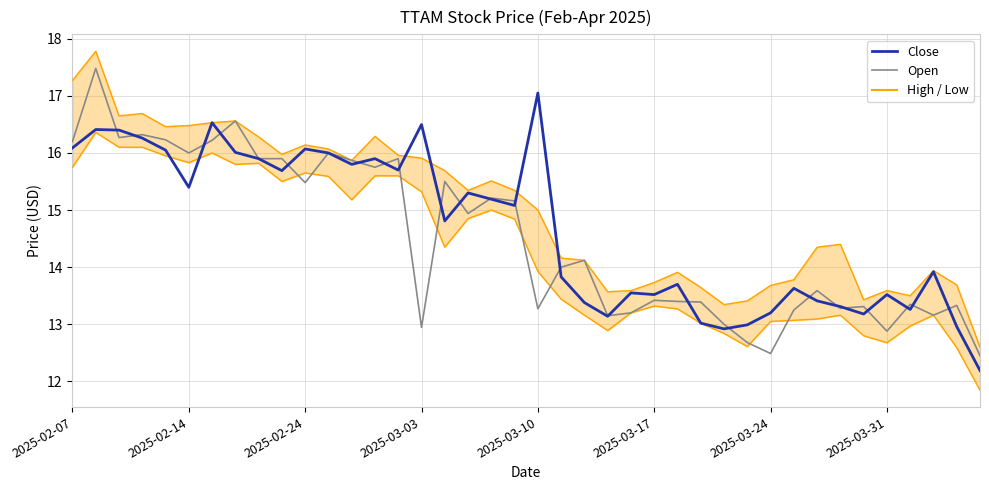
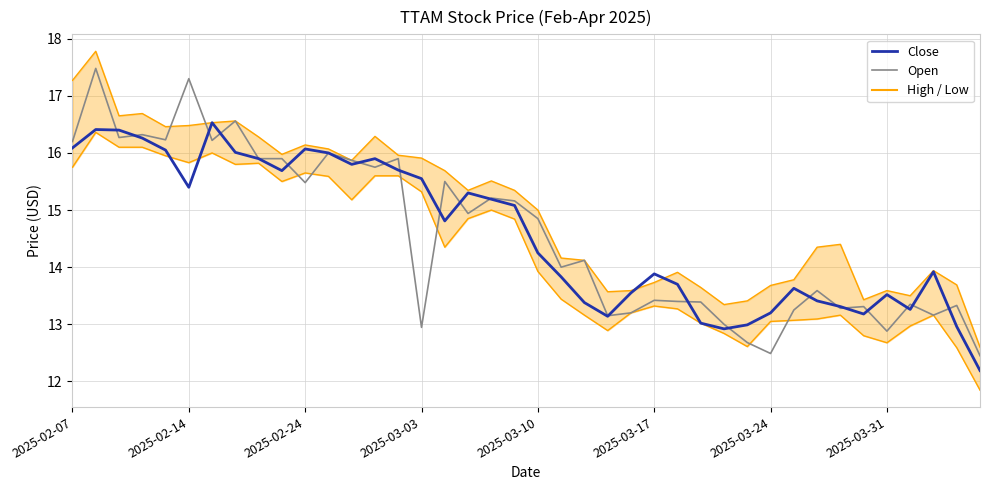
  {
    "Close": {
      "2025-02-07": 16.1,
      "2025-02-14": 15.4,
      "2025-02-24": 16.1,
-     "2025-03-03": 16.5,
-     "2025-03-10": 17.1,
-     "2025-03-17": 13.5,
+     "2025-03-03": 15.6,
+     "2025-03-10": 14.3,
+     "2025-03-17": 13.9,
      "2025-03-24": 13.2,
      "2025-03-31": 13.5
    },
    "Open": {
      "2025-02-07": 16.2,
-     "2025-02-14": 16.0,
+     "2025-02-14": 17.3,
      "2025-02-24": 15.5,
      "2025-03-03": 12.9,
-     "2025-03-10": 13.3,
+     "2025-03-10": 14.9,
      "2025-03-17": 13.4,
      "2025-03-24": 12.5,
      "2025-03-31": 12.9
    }
  }
